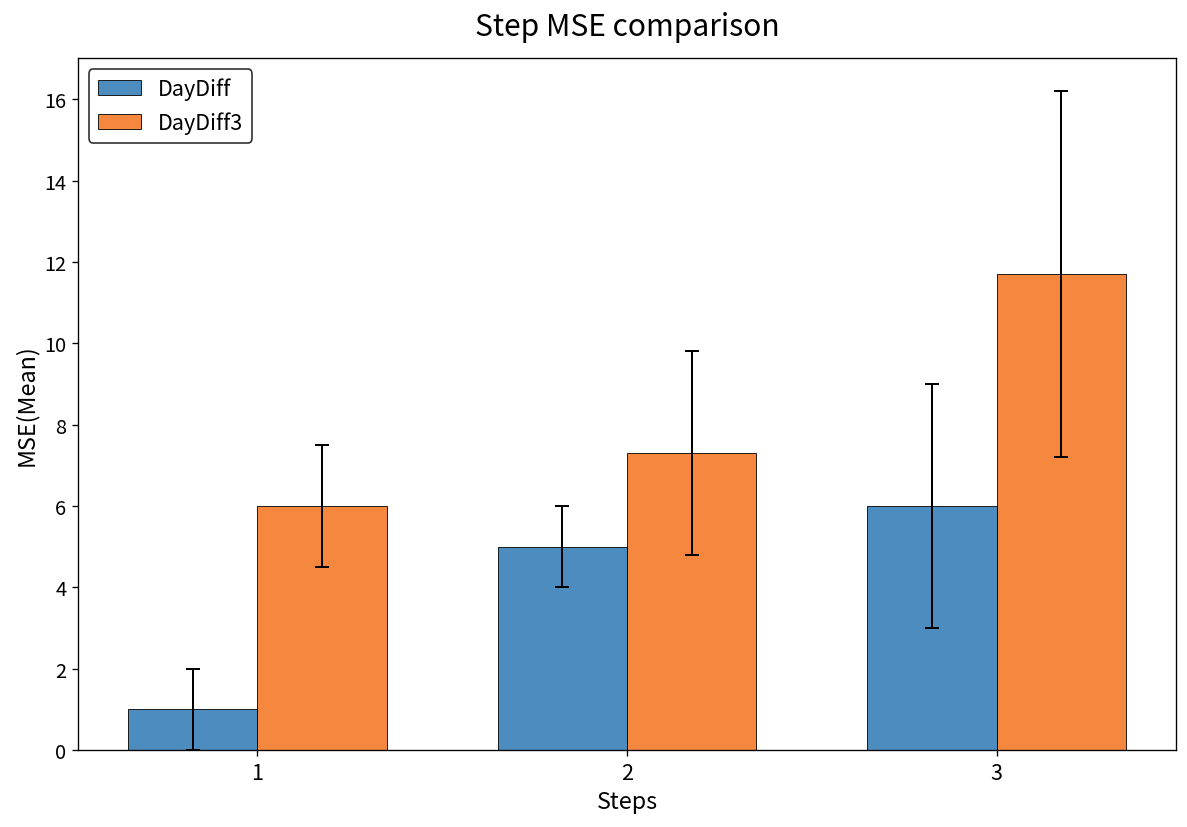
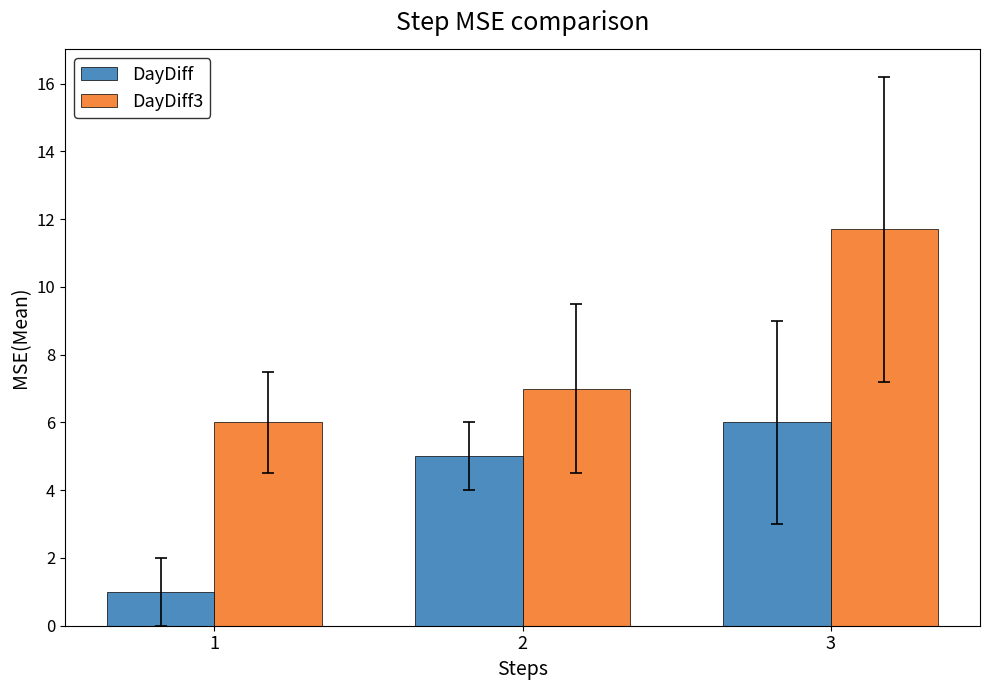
  {
    "DayDiff3": {
      "1": 6.0,
-     "2": 7.3,
+     "2": 7.0,
      "3": 11.7
    }
  }
